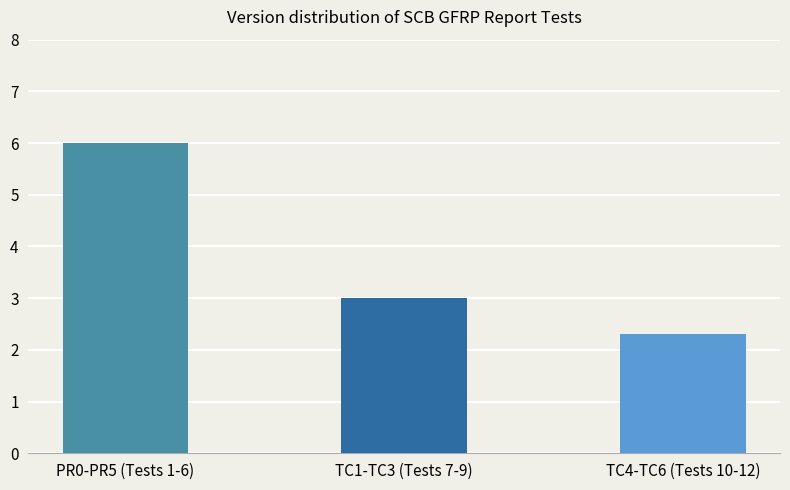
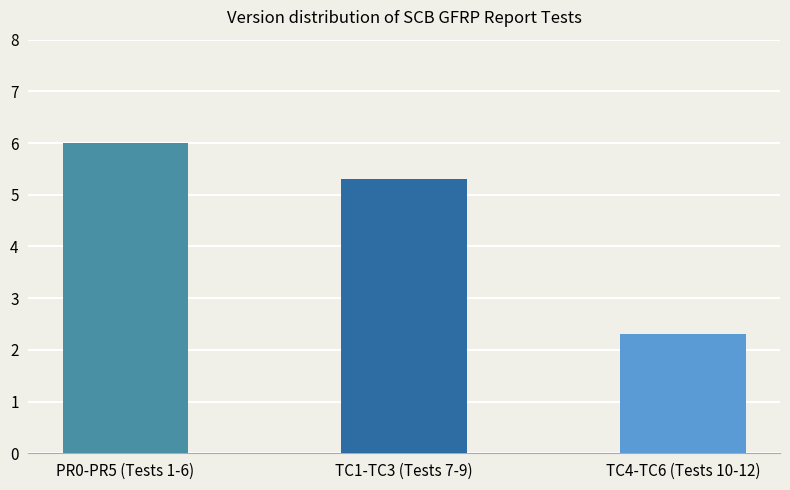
  {
    "PR0-PR5 (Tests 1-6)": 6.0,
-   "TC1-TC3 (Tests 7-9)": 3.0,
+   "TC1-TC3 (Tests 7-9)": 5.3,
    "TC4-TC6 (Tests 10-12)": 2.3
  }
